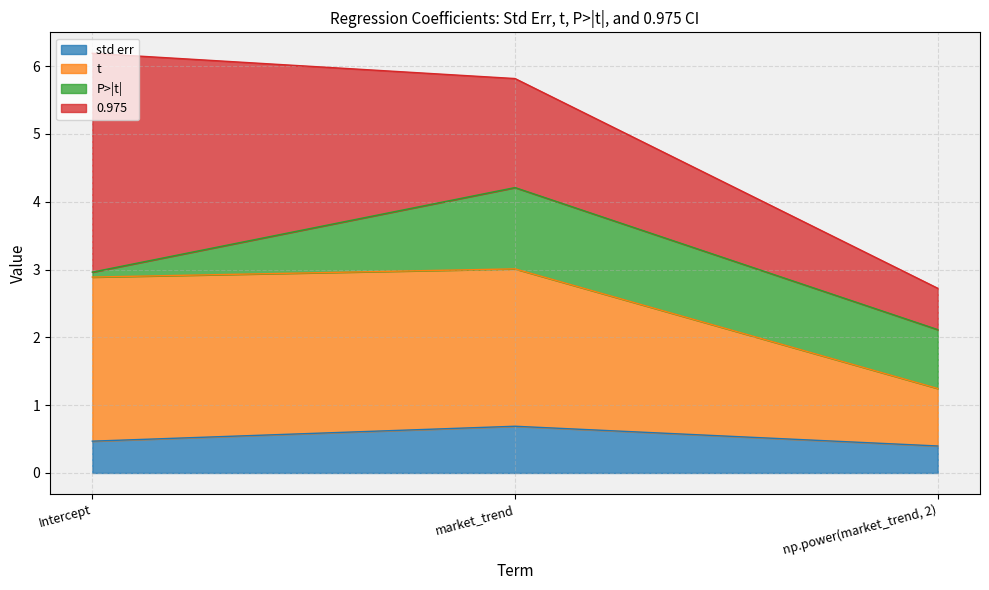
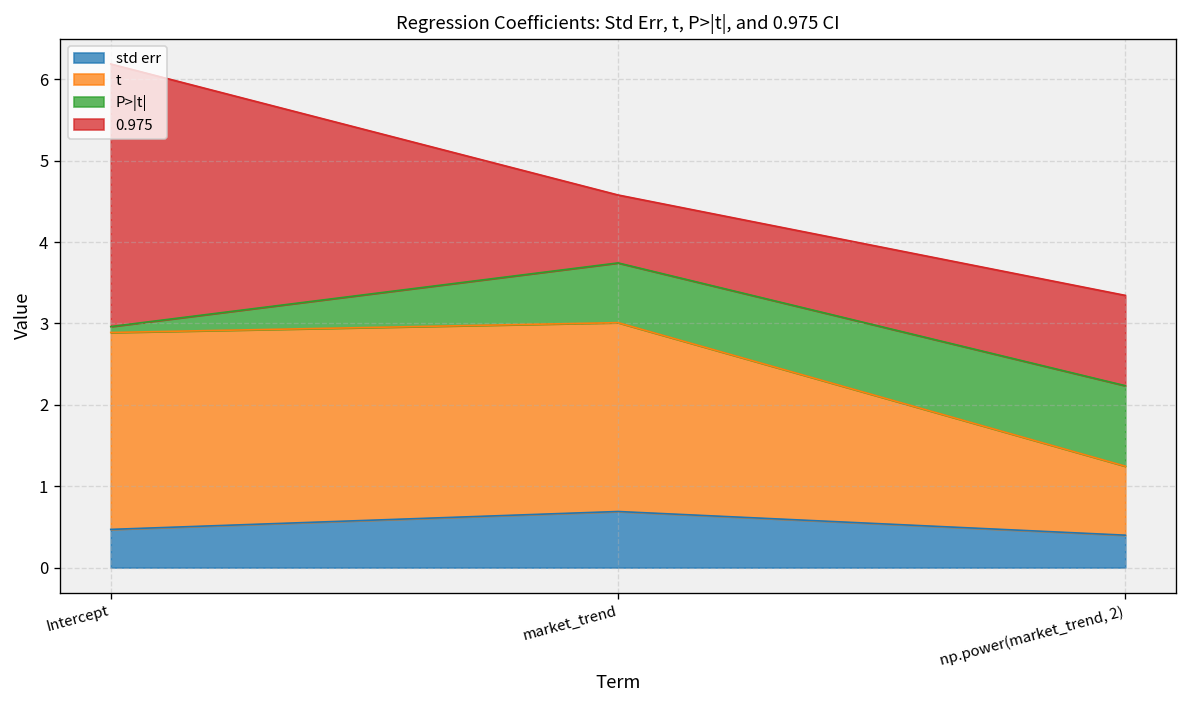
  {
    "std err": {
      "Intercept": 0.5,
      "market_trend": 0.7,
      "np.power(market_trend, 2)": 0.4
    },
    "t": {
      "Intercept": 2.4,
      "market_trend": 2.3,
      "np.power(market_trend, 2)": 0.8
    },
    "P>|t|": {
      "Intercept": 0.1,
-     "market_trend": 1.2,
-     "np.power(market_trend, 2)": 0.9
+     "market_trend": 0.7,
+     "np.power(market_trend, 2)": 1.0
    },
    "0.975": {
-     "market_trend": 1.6,
-     "np.power(market_trend, 2)": 0.6
+     "market_trend": 0.8,
+     "np.power(market_trend, 2)": 1.1
    }
  }
